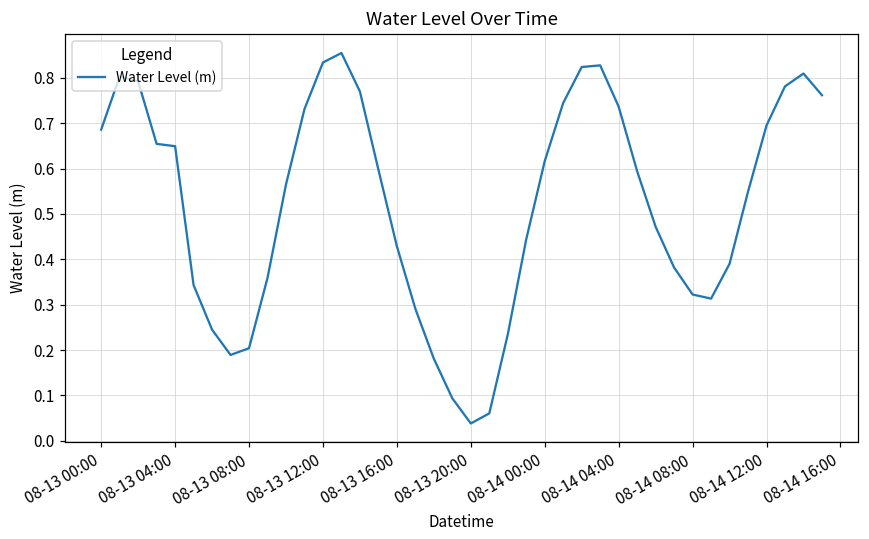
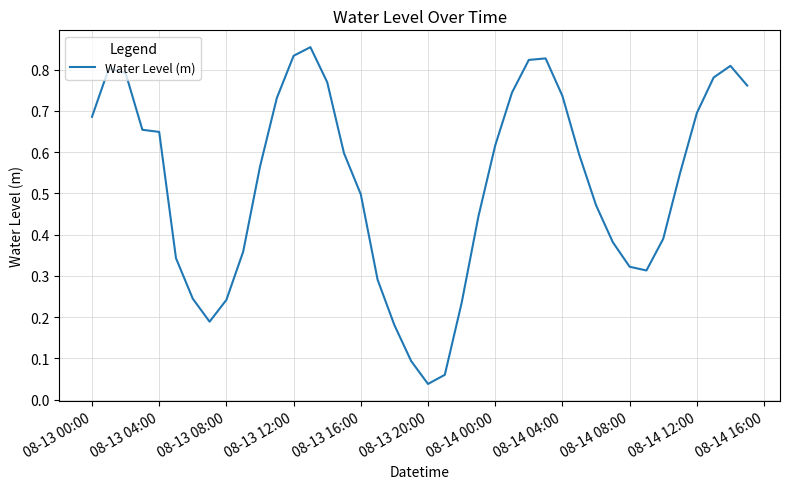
  {
    "08-13 00:00": 0.69,
    "08-13 04:00": 0.65,
-   "08-13 08:00": 0.20,
+   "08-13 08:00": 0.24,
    "08-13 12:00": 0.83,
-   "08-13 16:00": 0.43,
+   "08-13 16:00": 0.50,
    "08-13 20:00": 0.04,
    "08-14 00:00": 0.62,
    "08-14 04:00": 0.74,
    "08-14 08:00": 0.32,
    "08-14 12:00": 0.69
  }
